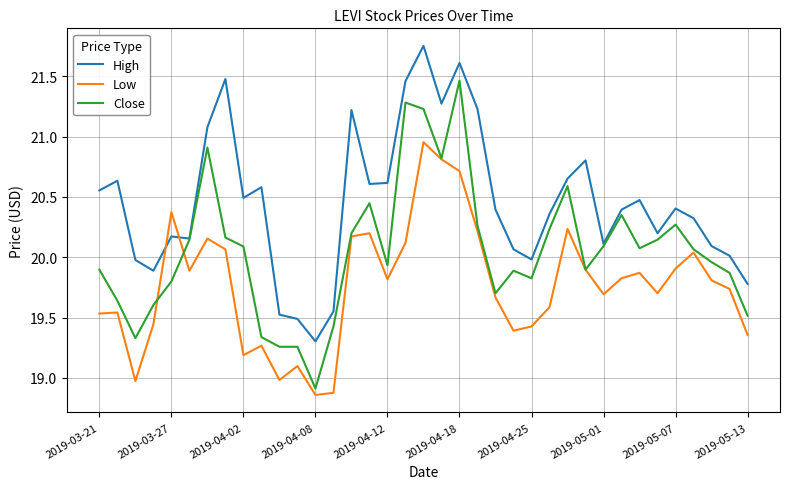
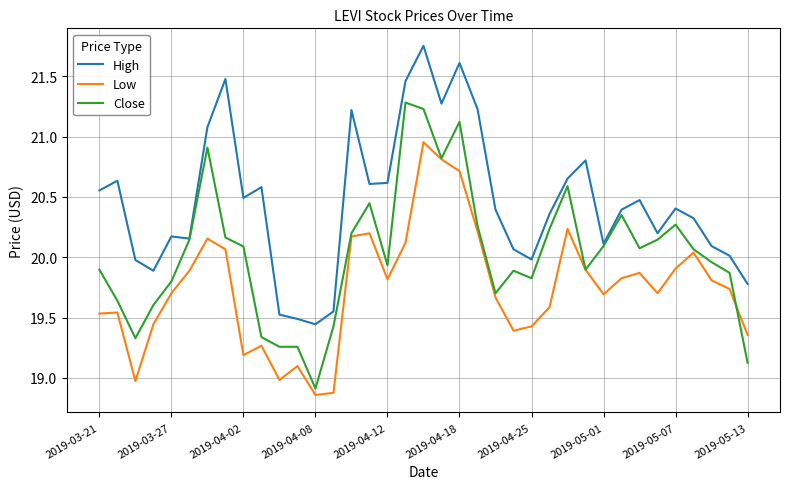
  {
    "High": {
      "2019-03-21": 20.55,
      "2019-03-27": 20.17,
      "2019-04-02": 20.49,
-     "2019-04-08": 19.30,
+     "2019-04-08": 19.44,
      "2019-04-12": 20.62,
      "2019-04-18": 21.61,
      "2019-04-25": 19.98,
      "2019-05-07": 20.40,
      "2019-05-13": 19.78
    },
    "Low": {
      "2019-03-21": 19.53,
-     "2019-03-27": 20.37,
+     "2019-03-27": 19.70,
      "2019-04-02": 19.19,
      "2019-04-08": 18.86,
      "2019-04-12": 19.82,
      "2019-04-18": 20.71,
      "2019-04-25": 19.43,
      "2019-05-01": 19.69,
      "2019-05-07": 19.91,
      "2019-05-13": 19.36
    },
    "Close": {
      "2019-03-21": 19.90,
      "2019-03-27": 19.80,
      "2019-04-02": 20.09,
      "2019-04-08": 18.91,
      "2019-04-12": 19.93,
-     "2019-04-18": 21.46,
+     "2019-04-18": 21.12,
      "2019-04-25": 19.83,
      "2019-05-07": 20.27,
-     "2019-05-13": 19.52
+     "2019-05-13": 19.13
    }
  }
